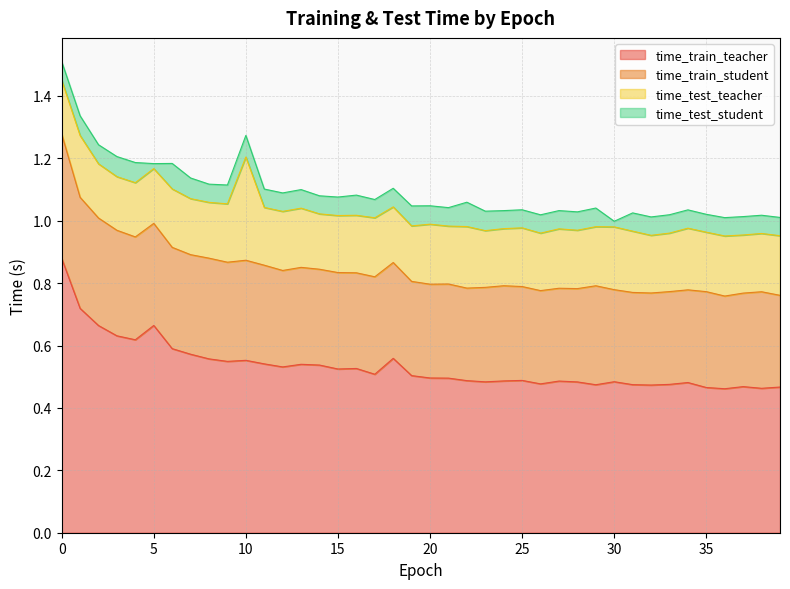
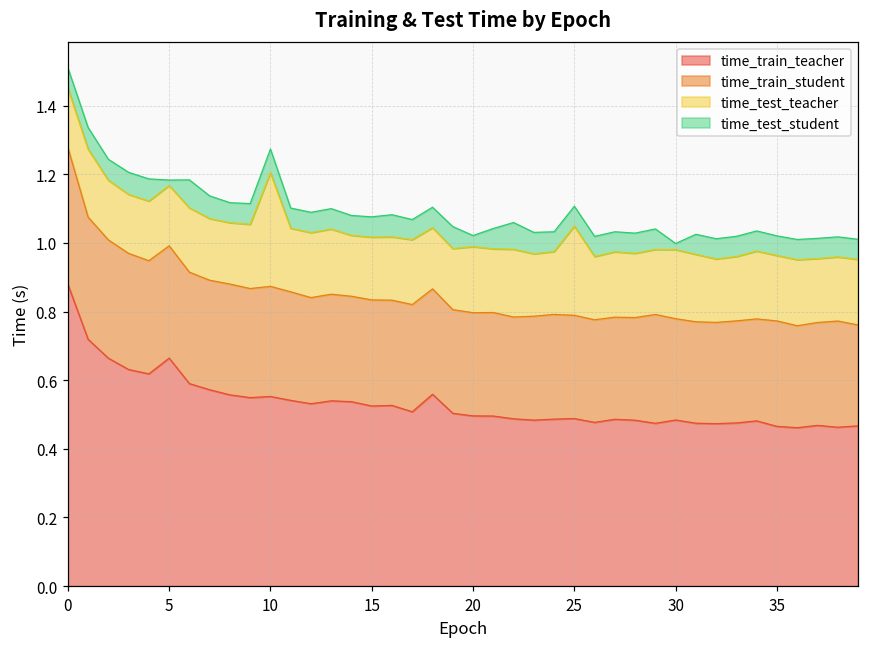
  {
    "time_test_teacher": {
      "0": 0.17,
      "5": 0.18,
      "10": 0.33,
      "15": 0.18,
      "20": 0.19,
-     "25": 0.19,
+     "25": 0.26,
      "30": 0.20,
      "35": 0.19
    },
    "time_test_student": {
      "0": 0.06,
      "5": 0.02,
      "10": 0.07,
      "15": 0.06,
-     "20": 0.06,
+     "20": 0.03,
      "25": 0.06,
      "30": 0.02,
      "35": 0.06
    }
  }
